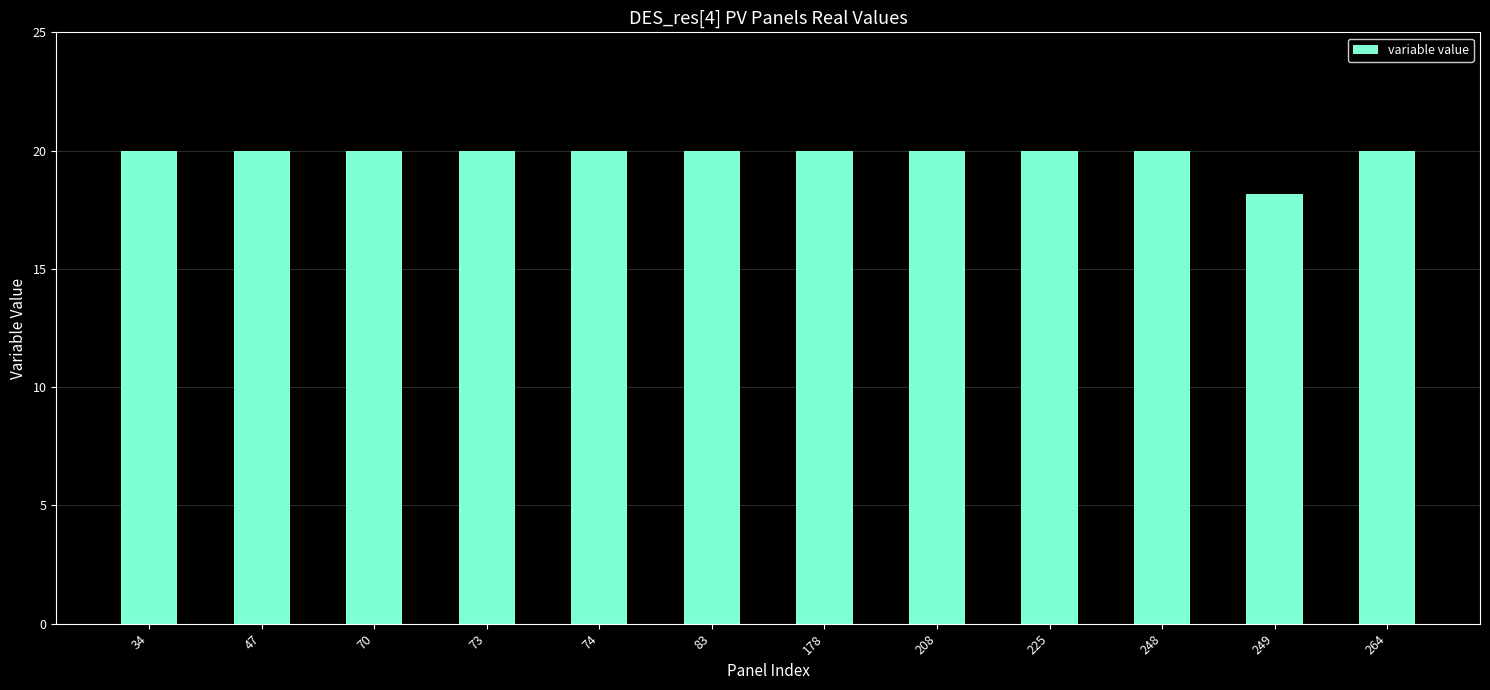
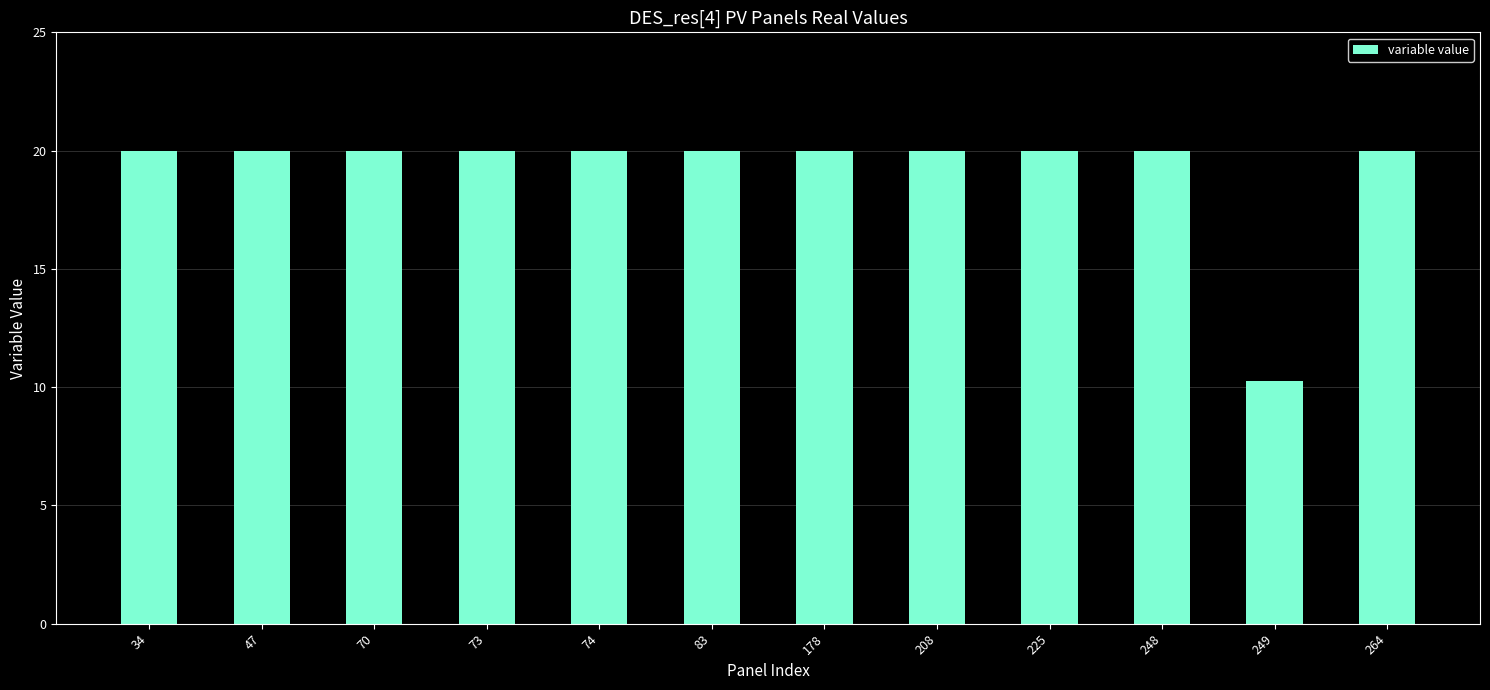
  {
    "34": 20.0,
    "47": 20.0,
    "70": 20.0,
    "73": 20.0,
    "74": 20.0,
    "83": 20.0,
    "178": 20.0,
    "208": 20.0,
    "225": 20.0,
    "248": 20.0,
-   "249": 18.1,
+   "249": 10.3,
    "264": 20.0
  }
